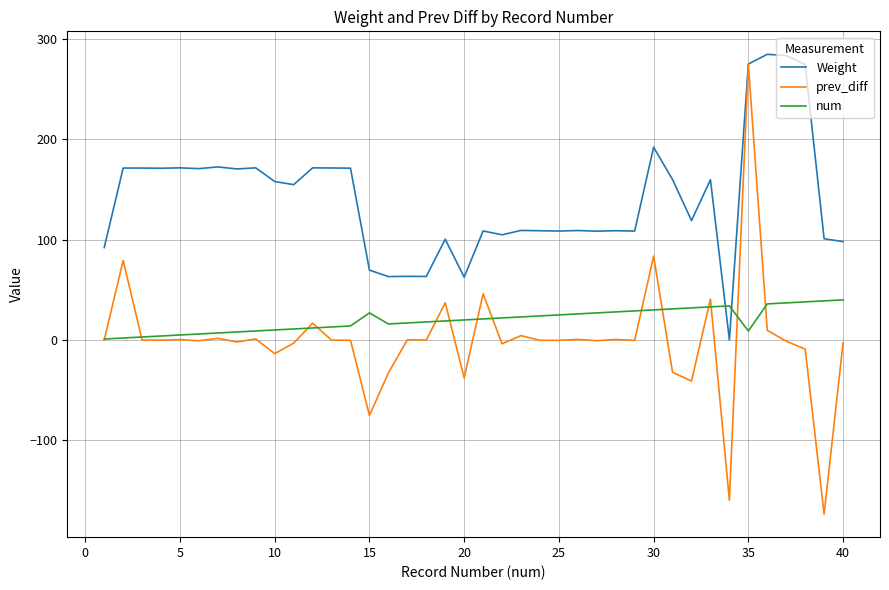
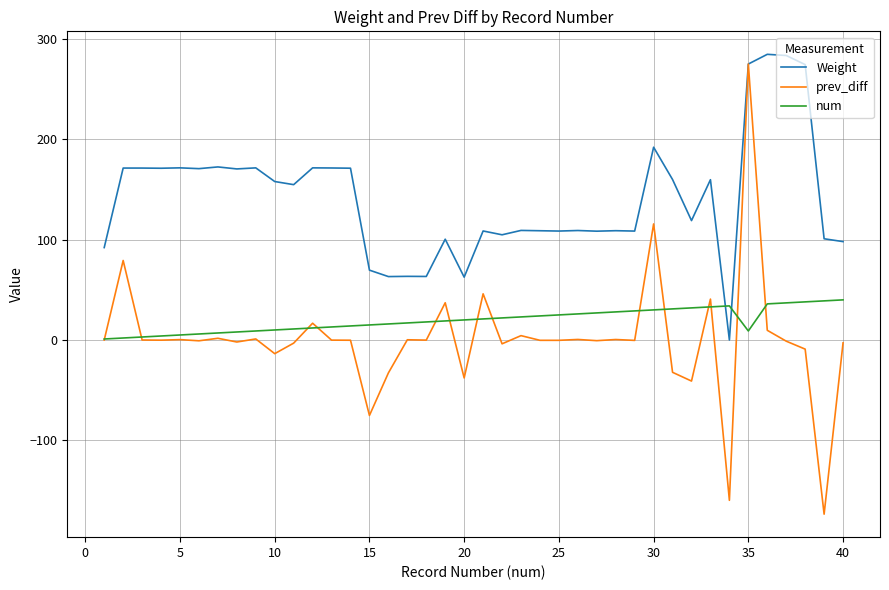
  {
    "Weight": {
      "5": 172,
      "10": 158,
      "15": 70,
      "20": 63,
      "25": 109,
      "30": 192,
      "40": 98
    },
    "prev_diff": {
      "5": 0,
      "10": -14,
      "15": -75,
      "20": -38,
      "25": 0,
-     "30": 84,
+     "30": 116,
      "40": -3
    },
    "num": {
      "5": 5,
      "10": 10,
-     "15": 27,
+     "15": 15,
      "20": 20,
      "25": 25,
      "30": 30,
      "35": 9,
      "40": 40
    }
  }
